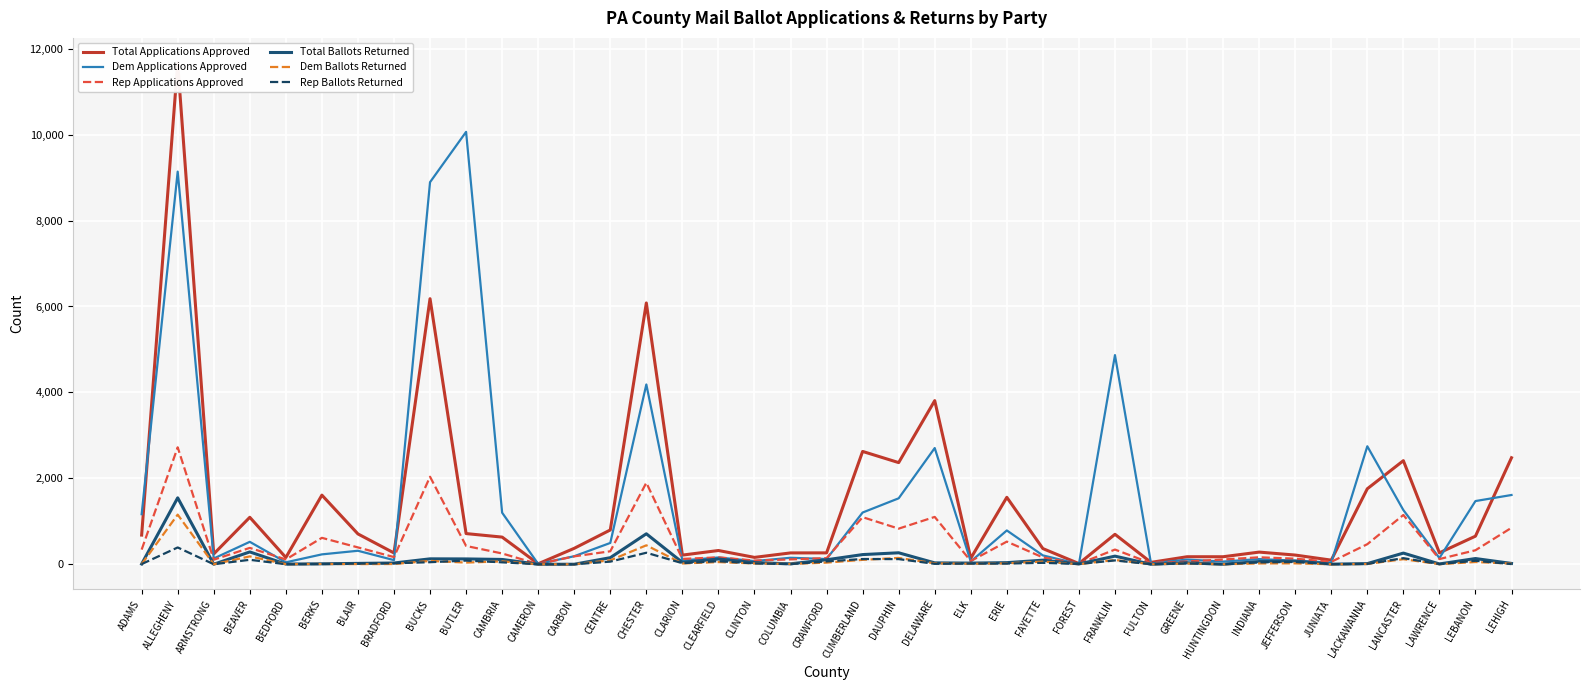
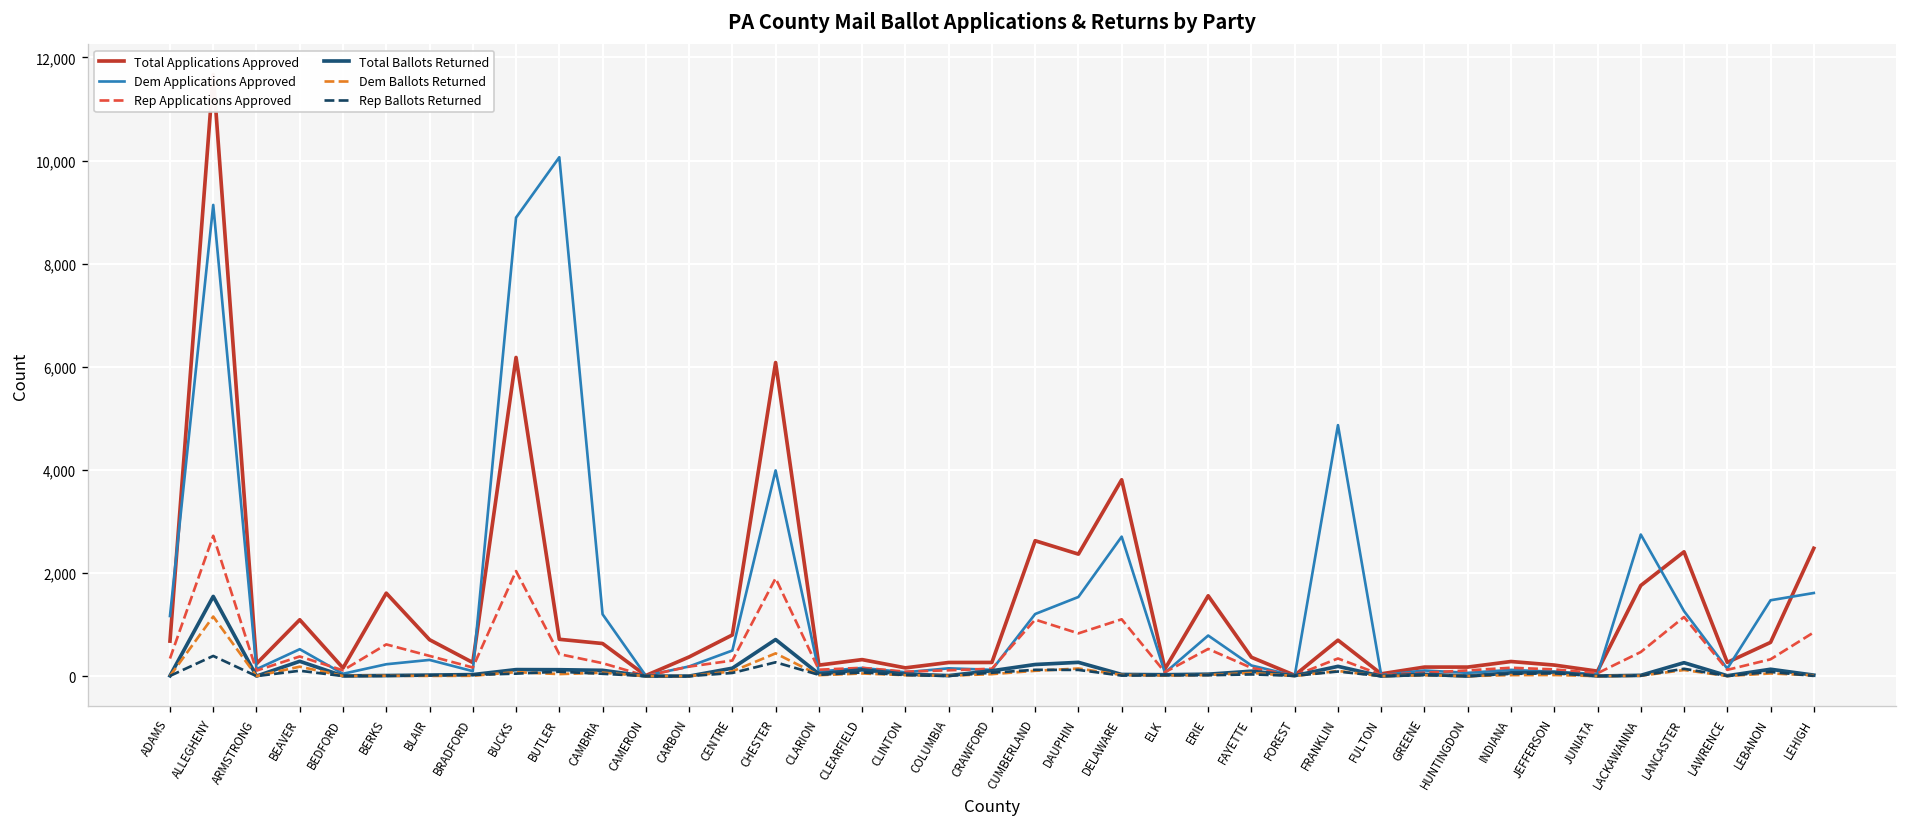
  {
    "Dem Applications Approved": {
      "ADAMS": "1,200",
      "ALLEGHENY": "9,100",
      "BEAVER": "500",
      "BERKS": "200",
      "BLAIR": "300",
      "BRADFORD": "100",
      "BUCKS": "8,900",
      "BUTLER": "10,100",
      "CAMBRIA": "1,200",
      "CENTRE": "500",
-     "CHESTER": "4,200",
+     "CHESTER": "4,000",
      "CUMBERLAND": "1,200",
      "DAUPHIN": "1,500",
      "DELAWARE": "2,700",
      "ERIE": "800",
      "FRANKLIN": "4,900",
      "LACKAWANNA": "2,700",
      "LANCASTER": "1,300",
      "LEBANON": "1,500",
      "LEHIGH": "1,600"
    }
  }
